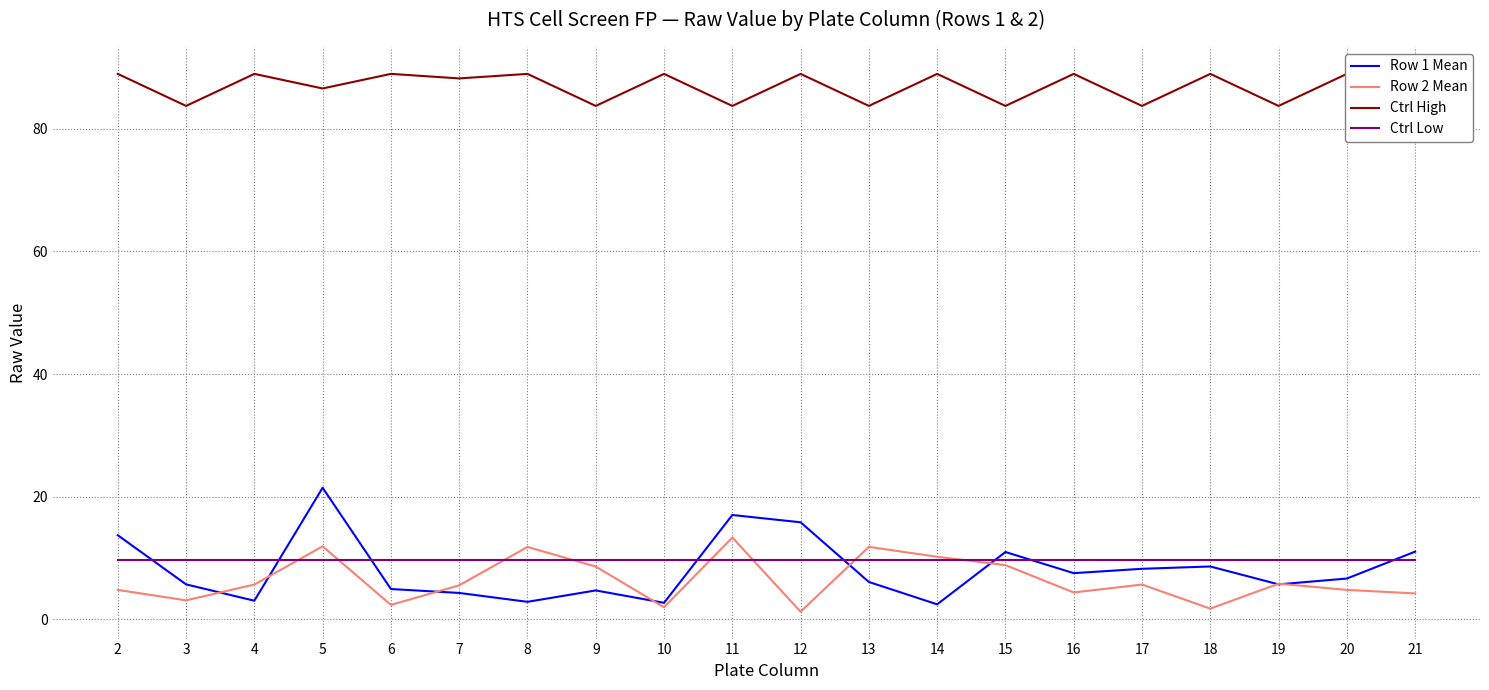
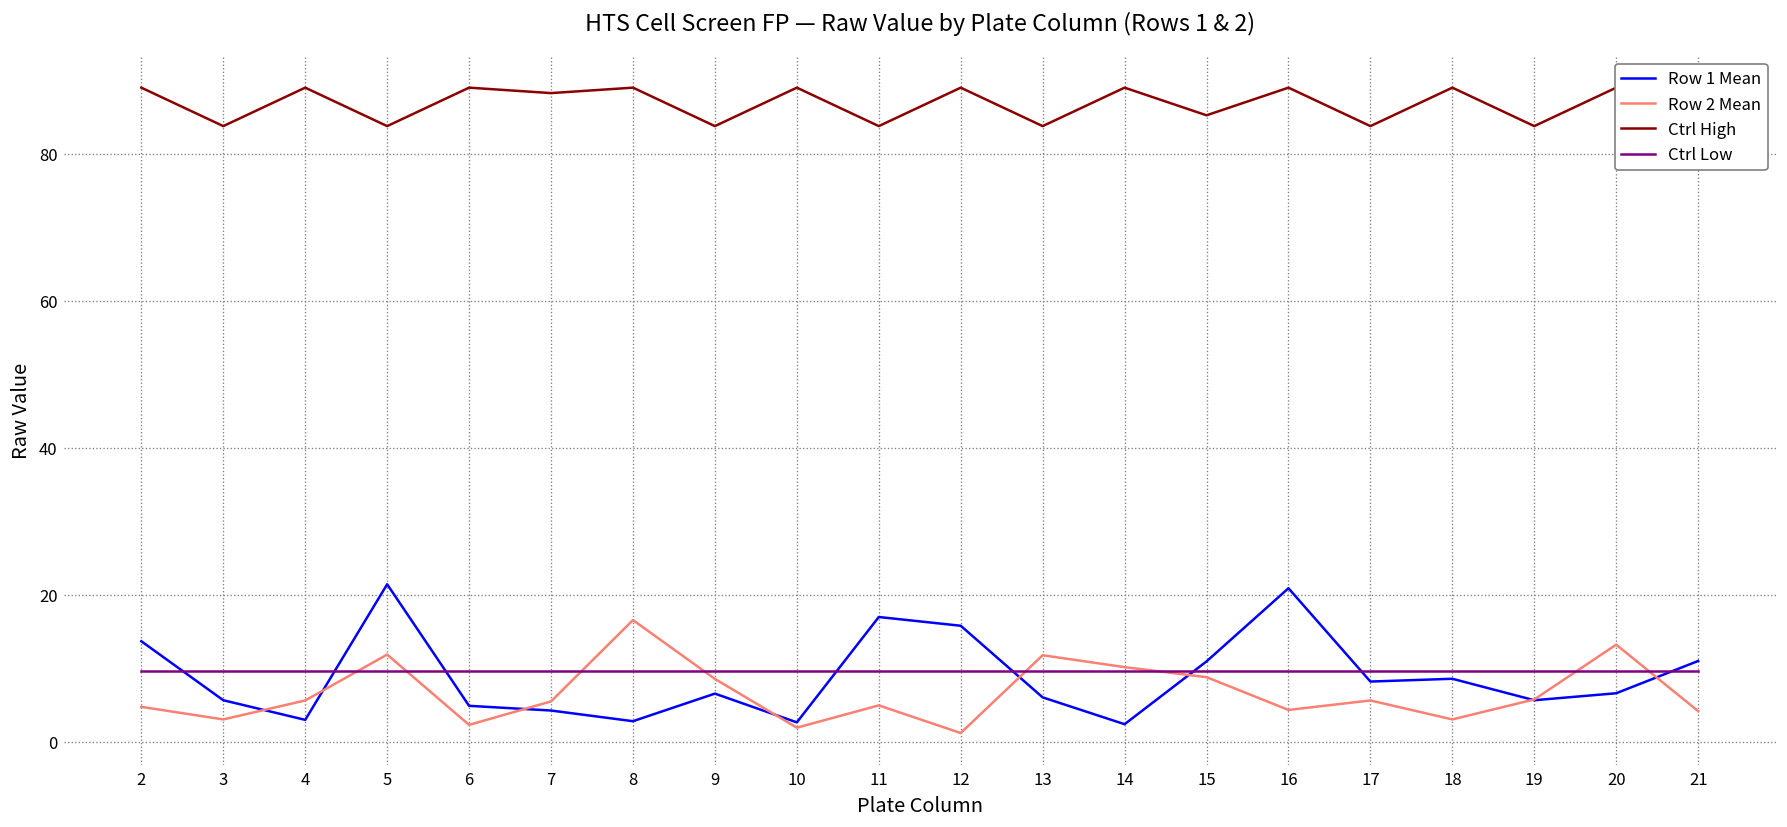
  {
    "Row 1 Mean": {
      "2": 14,
      "3": 6,
      "4": 3,
      "5": 21,
      "6": 5,
      "7": 4,
      "8": 3,
-     "9": 5,
+     "9": 7,
      "10": 3,
      "11": 17,
      "12": 16,
      "13": 6,
      "14": 2,
      "15": 11,
-     "16": 8,
+     "16": 21,
      "17": 8,
      "18": 9,
      "20": 7,
      "21": 11
    },
    "Row 2 Mean": {
      "2": 5,
      "3": 3,
      "4": 6,
      "5": 12,
      "6": 2,
      "7": 6,
-     "8": 12,
+     "8": 17,
      "9": 9,
      "10": 2,
-     "11": 13,
+     "11": 5,
      "12": 1,
      "13": 12,
      "14": 10,
      "15": 9,
      "16": 4,
      "17": 6,
-     "18": 2,
-     "20": 5,
+     "18": 3,
+     "20": 13,
      "21": 4
    },
    "Ctrl High": {
      "2": 89,
      "3": 84,
      "4": 89,
-     "5": 87,
+     "5": 84,
      "6": 89,
      "7": 88,
      "8": 89,
      "9": 84,
      "10": 89,
      "11": 84,
      "12": 89,
      "13": 84,
      "14": 89,
-     "15": 84,
+     "15": 85,
      "16": 89,
      "17": 84,
      "18": 89,
      "19": 84
    },
    "Ctrl Low": {
      "2": 10,
      "3": 10,
      "4": 10,
      "5": 10,
      "6": 10,
      "7": 10,
      "8": 10,
      "9": 10,
      "10": 10,
      "11": 10,
      "12": 10,
      "13": 10,
      "14": 10,
      "15": 10,
      "16": 10,
      "17": 10,
      "18": 10,
      "19": 10,
      "20": 10,
      "21": 10
    }
  }
